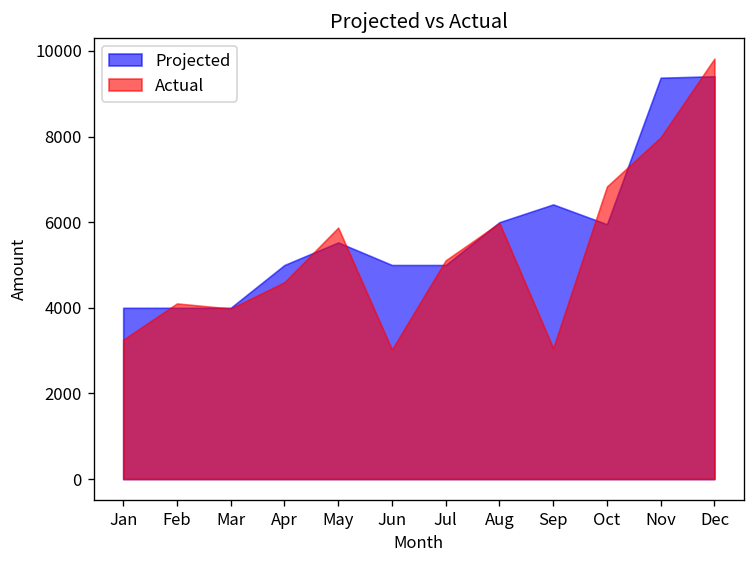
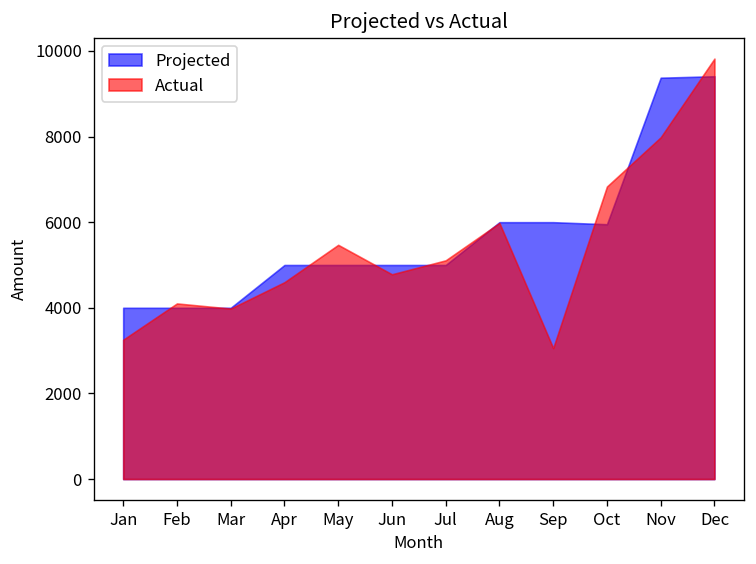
  {
    "Projected": {
      "Jan": 4000,
      "Feb": 4000,
      "Apr": 5000,
-     "May": 5500,
+     "May": 5000,
      "Jun": 5000,
      "Jul": 5000,
-     "Sep": 6400,
+     "Sep": 6000,
      "Oct": 6000,
      "Nov": 9400,
      "Dec": 9400
    },
    "Actual": {
      "Jan": 3300,
      "Feb": 4100,
      "Apr": 4600,
-     "May": 5900,
-     "Jun": 3000,
+     "May": 5500,
+     "Jun": 4800,
      "Jul": 5100,
      "Sep": 3100,
      "Oct": 6800,
      "Nov": 8000,
      "Dec": 9800
    }
  }
